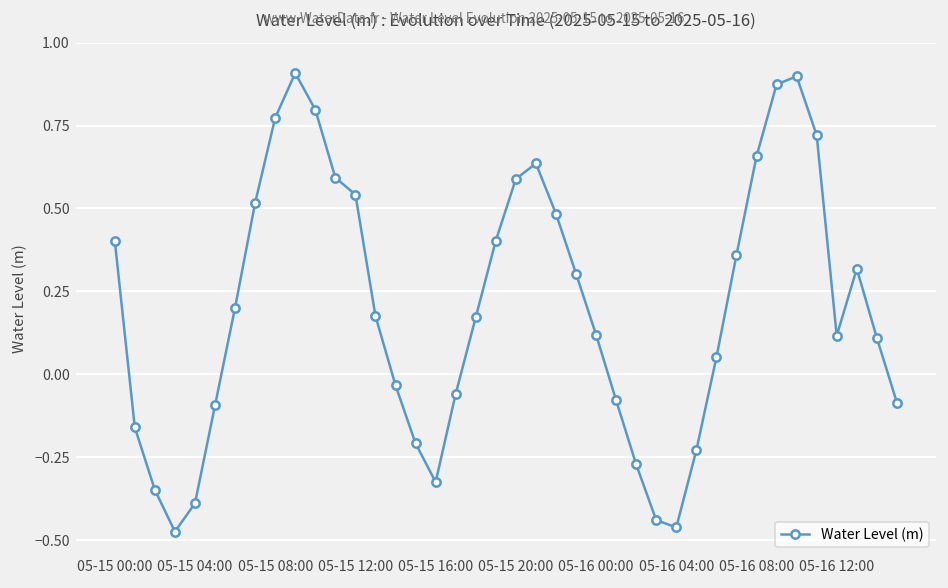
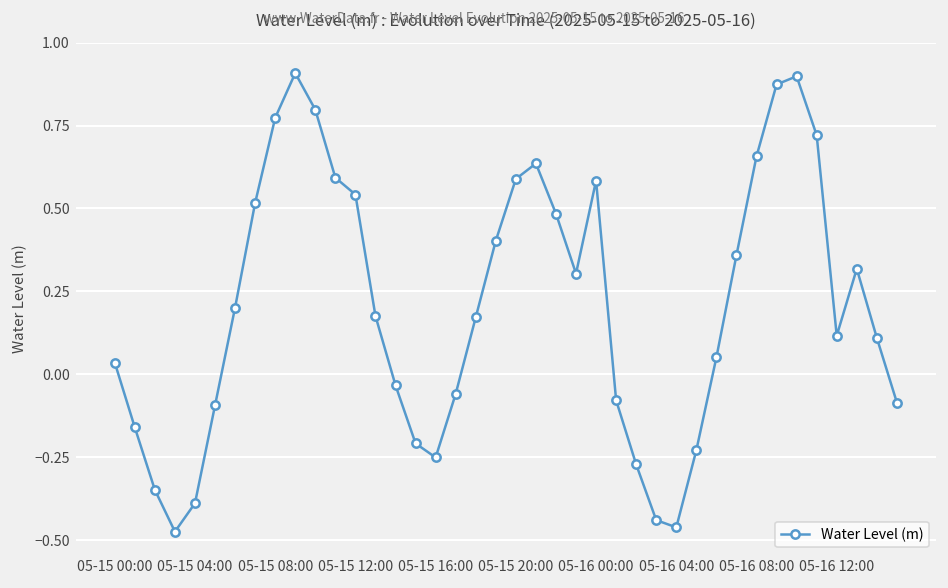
  {
-   "05-15 00:00": 0.40,
+   "05-15 00:00": 0.04,
    "05-15 04:00": -0.39,
    "05-15 08:00": 0.77,
    "05-15 12:00": 0.54,
-   "05-15 16:00": -0.32,
+   "05-15 16:00": -0.25,
    "05-15 20:00": 0.59,
-   "05-16 00:00": 0.12,
+   "05-16 00:00": 0.58,
    "05-16 04:00": -0.46,
    "05-16 08:00": 0.66,
    "05-16 12:00": 0.12
  }
